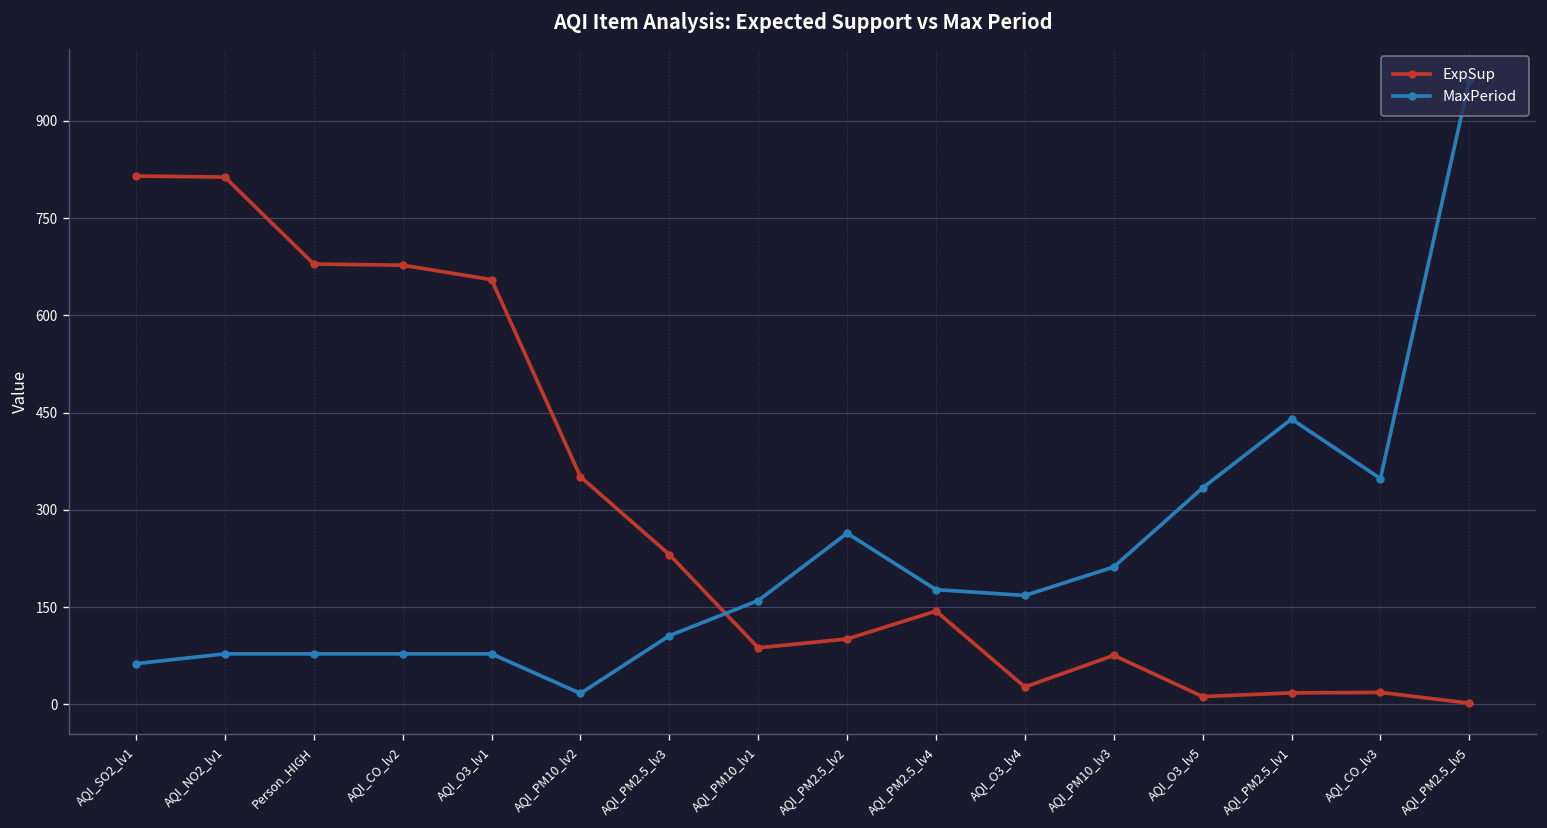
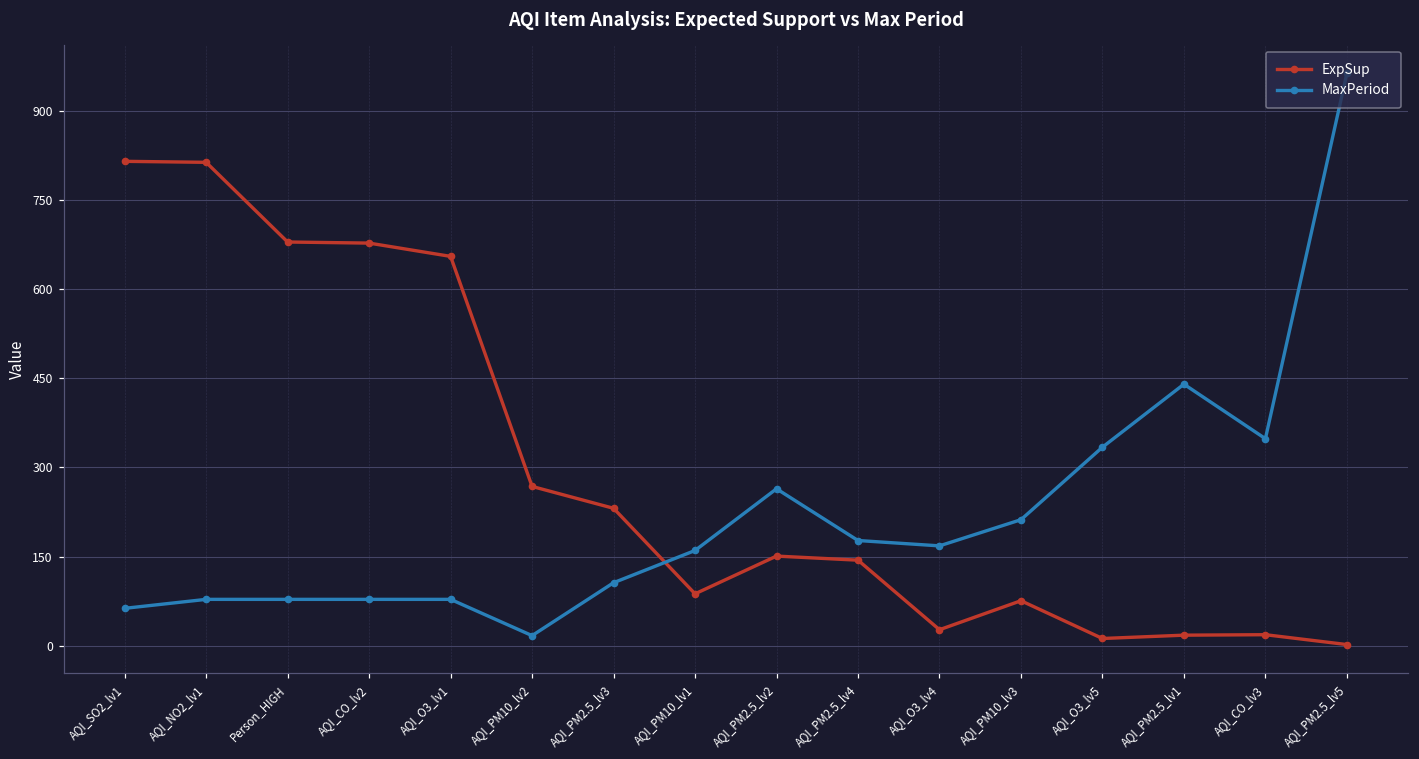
  {
    "ExpSup": {
      "AQI_SO2_lv1": 810,
      "AQI_NO2_lv1": 810,
      "Person_HIGH": 680,
      "AQI_CO_lv2": 680,
      "AQI_O3_lv1": 660,
-     "AQI_PM10_lv2": 350,
+     "AQI_PM10_lv2": 270,
      "AQI_PM2.5_lv3": 230,
      "AQI_PM10_lv1": 90,
-     "AQI_PM2.5_lv2": 100,
+     "AQI_PM2.5_lv2": 150,
      "AQI_PM2.5_lv4": 140,
      "AQI_O3_lv4": 30,
      "AQI_PM10_lv3": 80,
      "AQI_O3_lv5": 10,
      "AQI_PM2.5_lv1": 20,
      "AQI_CO_lv3": 20,
      "AQI_PM2.5_lv5": 0
    },
    "MaxPeriod": {
      "AQI_SO2_lv1": 60,
      "AQI_NO2_lv1": 80,
      "Person_HIGH": 80,
      "AQI_CO_lv2": 80,
      "AQI_O3_lv1": 80,
      "AQI_PM10_lv2": 20,
      "AQI_PM2.5_lv3": 110,
      "AQI_PM10_lv1": 160,
      "AQI_PM2.5_lv2": 260,
      "AQI_PM2.5_lv4": 180,
      "AQI_O3_lv4": 170,
      "AQI_PM10_lv3": 210,
      "AQI_O3_lv5": 330,
      "AQI_PM2.5_lv1": 440,
      "AQI_CO_lv3": 350
    }
  }
